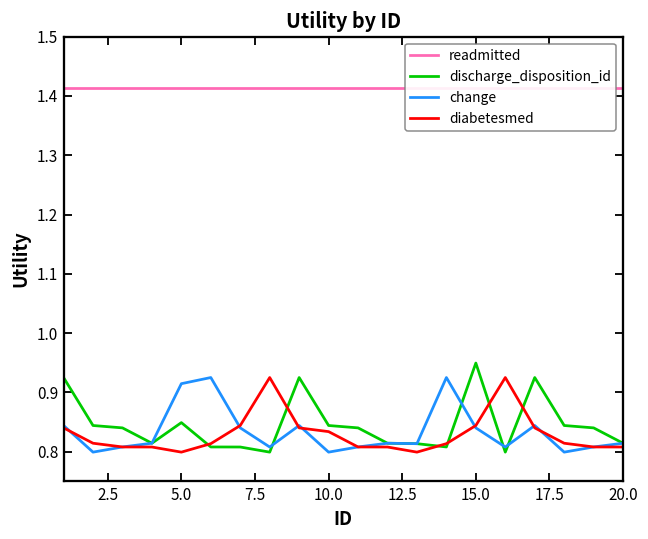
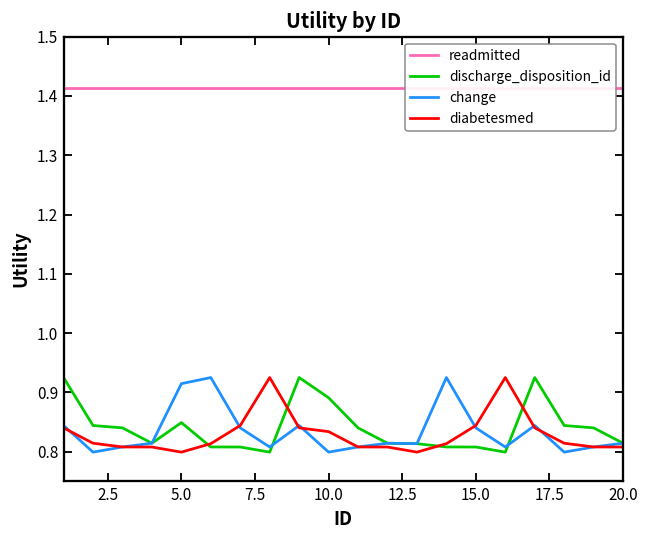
  {
    "readmitted": {
      "5.0": 1.41,
      "10.0": 1.41,
      "20.0": 1.41
    },
    "discharge_disposition_id": {
      "5.0": 0.85,
-     "10.0": 0.84,
-     "15.0": 0.95
+     "10.0": 0.89,
+     "15.0": 0.81
    },
    "change": {
      "5.0": 0.91,
      "10.0": 0.80
    },
    "diabetesmed": {
      "5.0": 0.80,
      "10.0": 0.83,
      "20.0": 0.81
    }
  }
